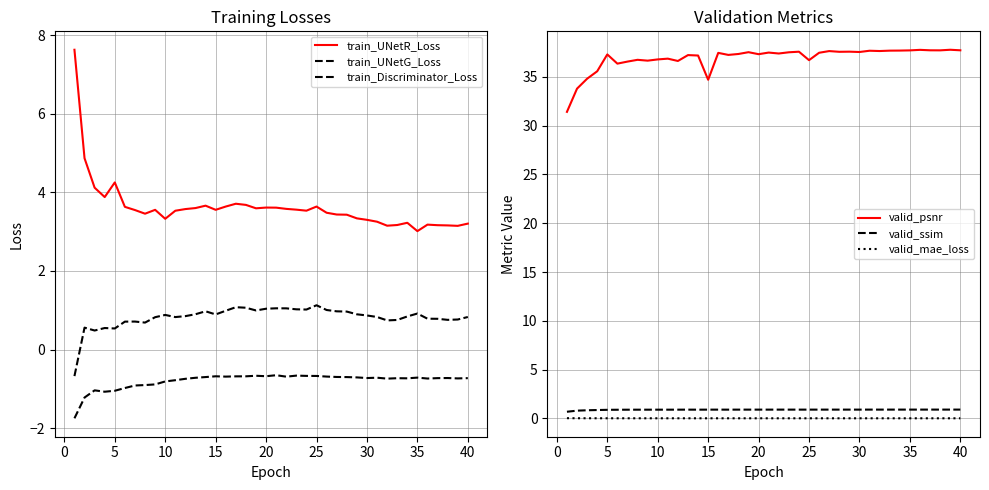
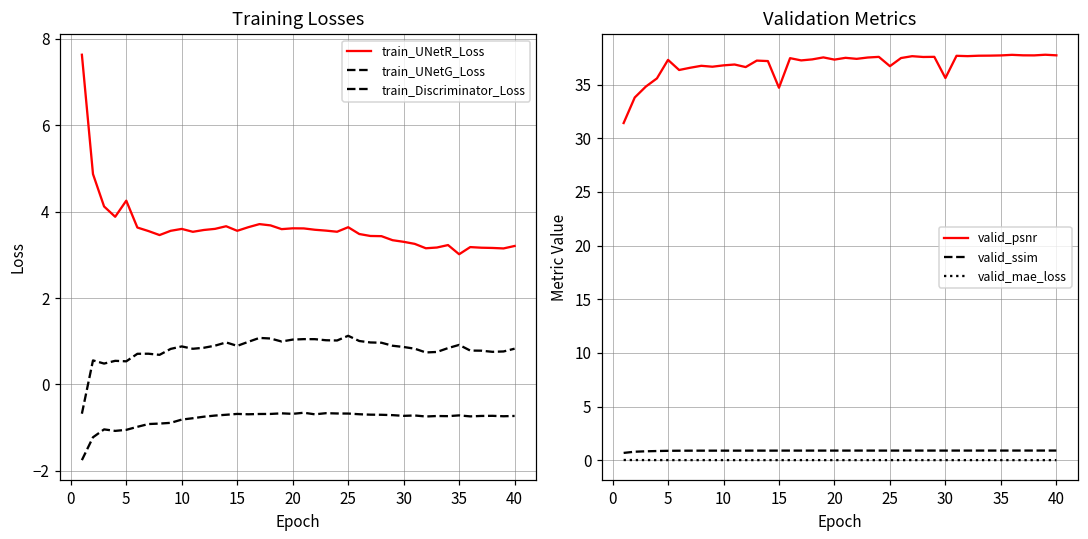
  {
    "Training Losses": {
      "train_UNetR_Loss": {
        "5": 4.3,
-       "10": 3.3,
+       "10": 3.6,
        "15": 3.6,
        "20": 3.6,
        "25": 3.6,
        "30": 3.3,
        "35": 3.0,
        "40": 3.2
      }
    },
    "Validation Metrics": {
      "valid_psnr": {
        "5": 37,
        "10": 37,
        "15": 35,
        "20": 37,
        "25": 37,
-       "30": 38,
+       "30": 36,
        "35": 38,
        "40": 38
      }
    }
  }
